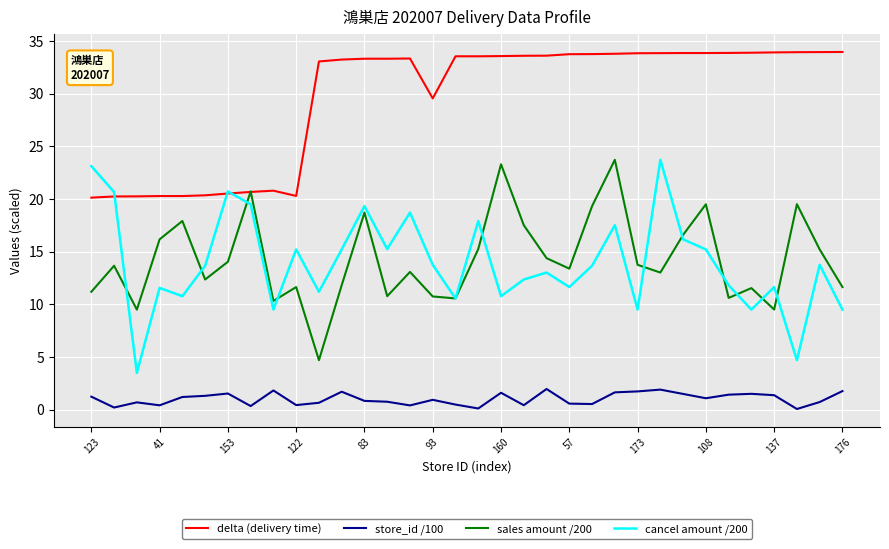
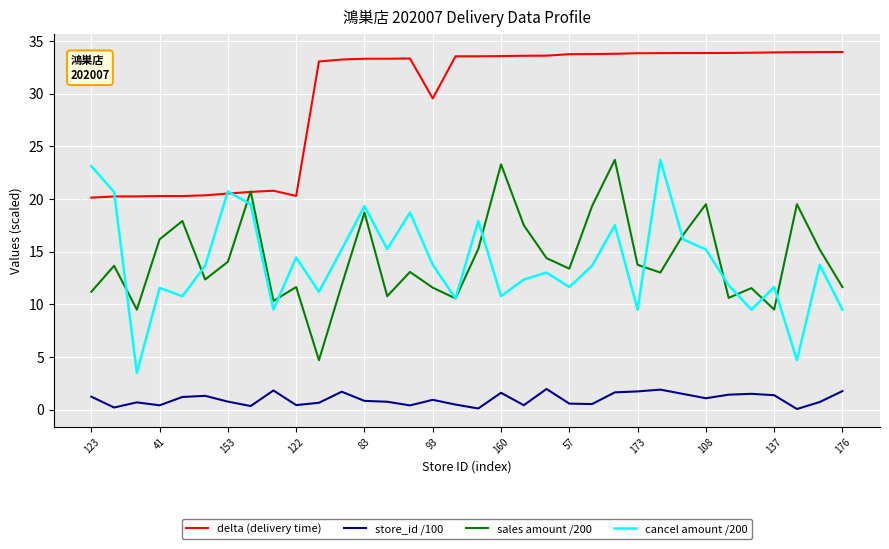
  {
    "delta (delivery time)": {
      "123": 20.1,
      "41": 20.3,
      "122": 20.3,
      "83": 33.3,
      "93": 29.6,
      "160": 33.6,
      "57": 33.8,
      "173": 33.8,
      "108": 33.9,
      "137": 33.9,
      "176": 34.0
    },
    "store_id /100": {
      "123": 1.2,
      "41": 0.4,
-     "153": 1.5,
+     "153": 0.8,
      "122": 0.4,
      "83": 0.8,
      "93": 0.9,
      "160": 1.6,
      "57": 0.6,
      "173": 1.7,
      "108": 1.1,
      "137": 1.4,
      "176": 1.8
    },
    "sales amount /200": {
      "123": 11.2,
      "41": 16.2,
      "153": 14.0,
      "122": 11.6,
      "83": 18.7,
-     "93": 10.7,
+     "93": 11.6,
      "160": 23.3,
      "57": 13.4,
      "173": 13.8,
      "108": 19.5,
      "137": 9.5,
      "176": 11.6
    },
    "cancel amount /200": {
      "123": 23.1,
      "41": 11.6,
-     "122": 15.2,
+     "122": 14.4,
      "83": 19.3,
      "93": 13.8,
      "160": 10.8,
      "57": 11.6,
      "173": 9.5,
      "108": 15.2,
      "137": 11.6,
      "176": 9.5
    }
  }
